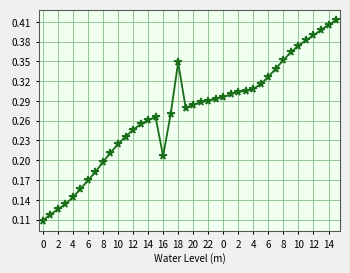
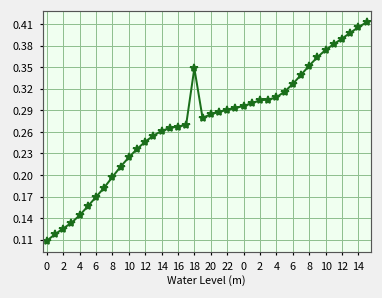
  {
-   "16": 0.21,
+   "16": 0.27,
    "18": 0.35,
    "20": 0.28,
    "22": 0.29
  }
